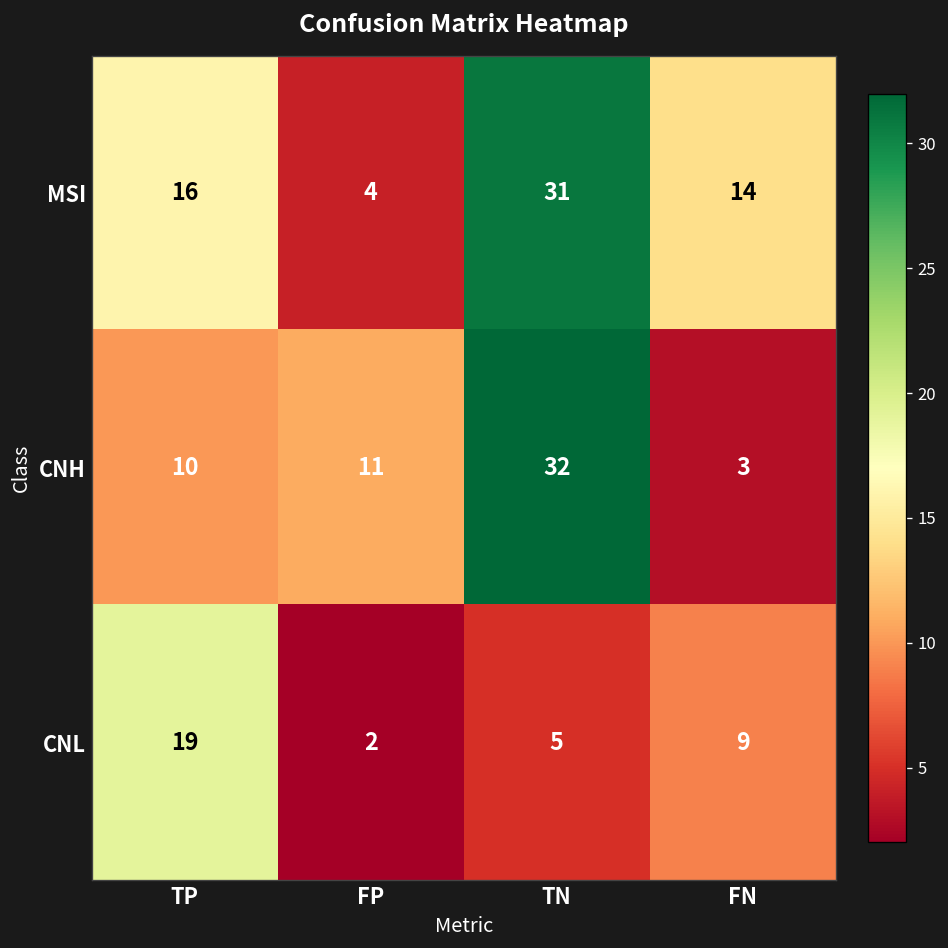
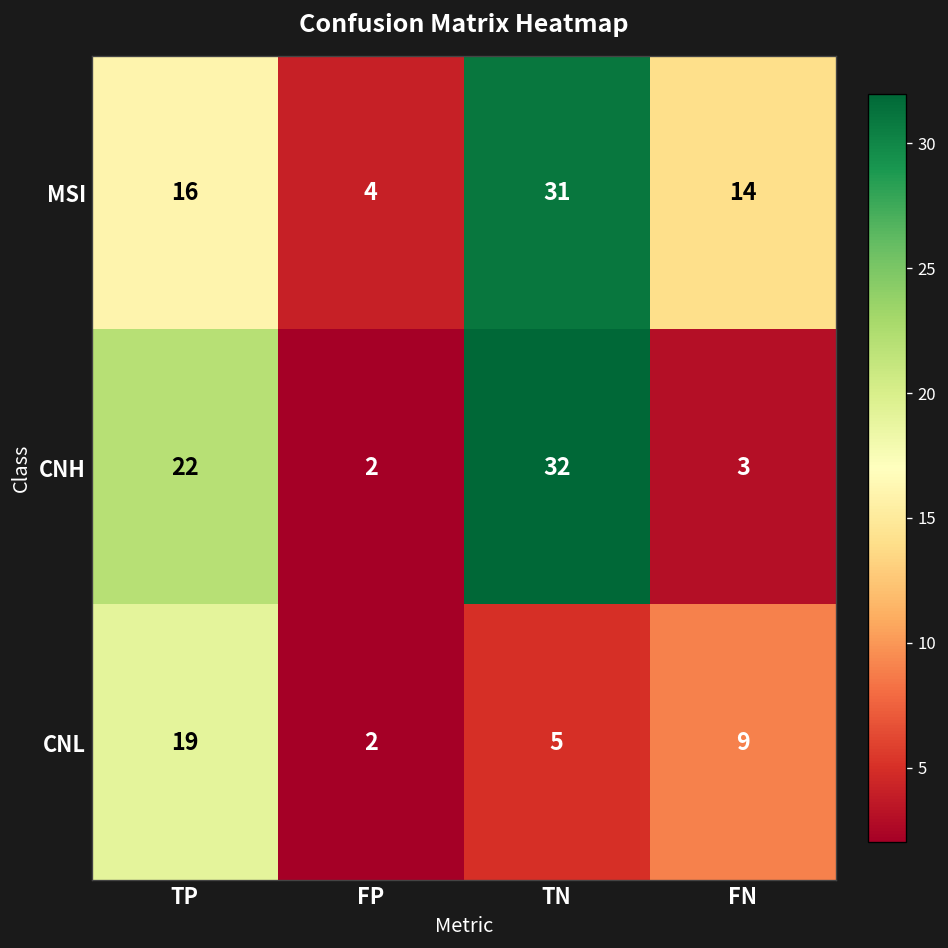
  {
    "MSI": {
      "TP": 16,
      "FP": 4,
      "TN": 31,
      "FN": 14
    },
    "CNH": {
-     "TP": 10,
-     "FP": 11,
+     "TP": 22,
+     "FP": 2,
      "TN": 32,
      "FN": 3
    },
    "CNL": {
      "TP": 19,
      "FP": 2,
      "TN": 5,
      "FN": 9
    }
  }
